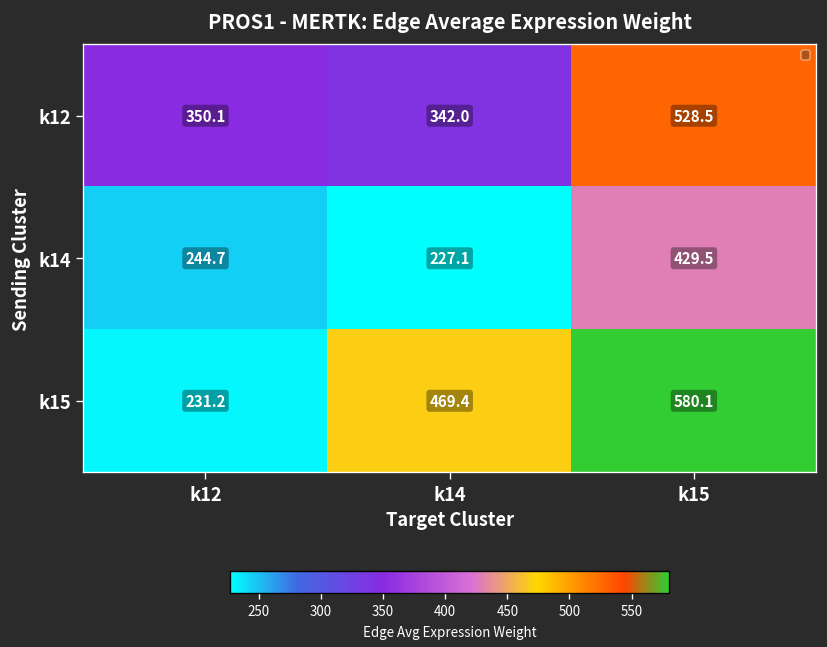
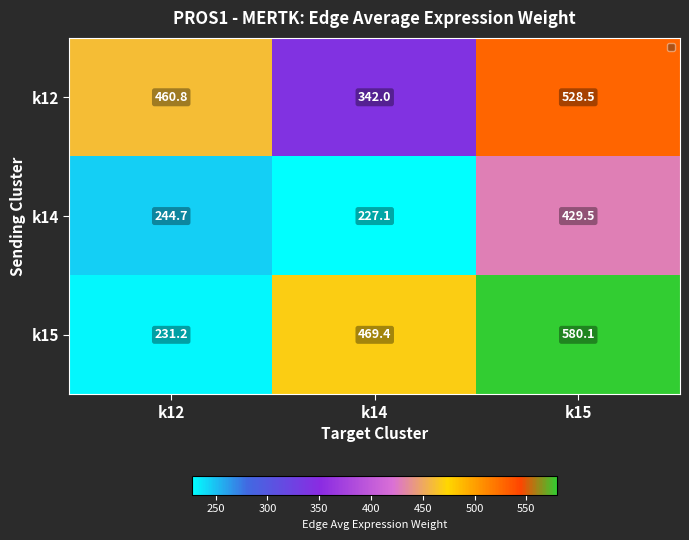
  {
    "k12": {
-     "k12": 350.1
+     "k12": 460.8
    }
  }
